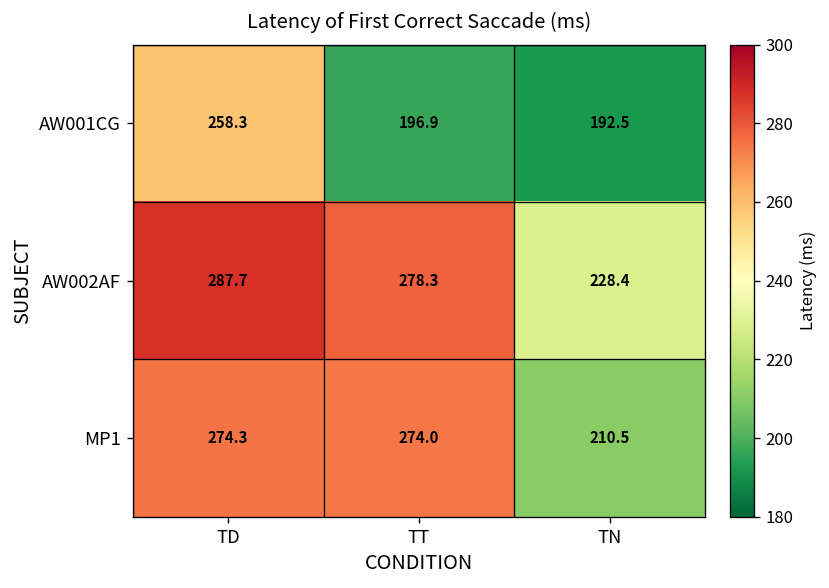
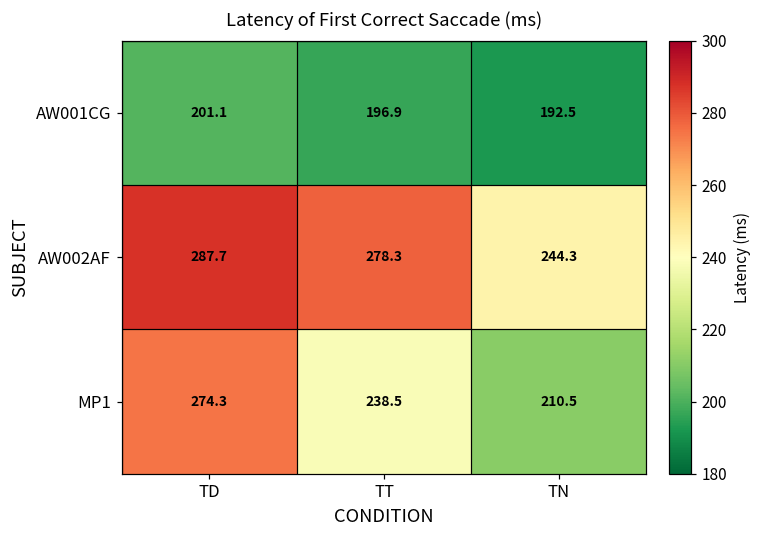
  {
    "AW001CG": {
-     "TD": 258.3,
+     "TD": 201.1,
      "TT": 196.9,
      "TN": 192.5
    },
    "AW002AF": {
      "TD": 287.7,
      "TT": 278.3,
-     "TN": 228.4
+     "TN": 244.3
    },
    "MP1": {
      "TD": 274.3,
-     "TT": 274.0,
+     "TT": 238.5,
      "TN": 210.5
    }
  }
